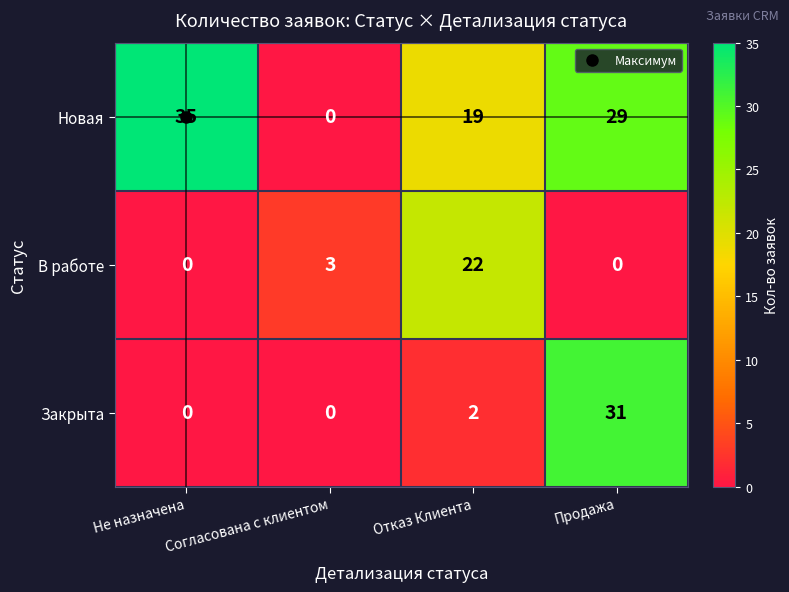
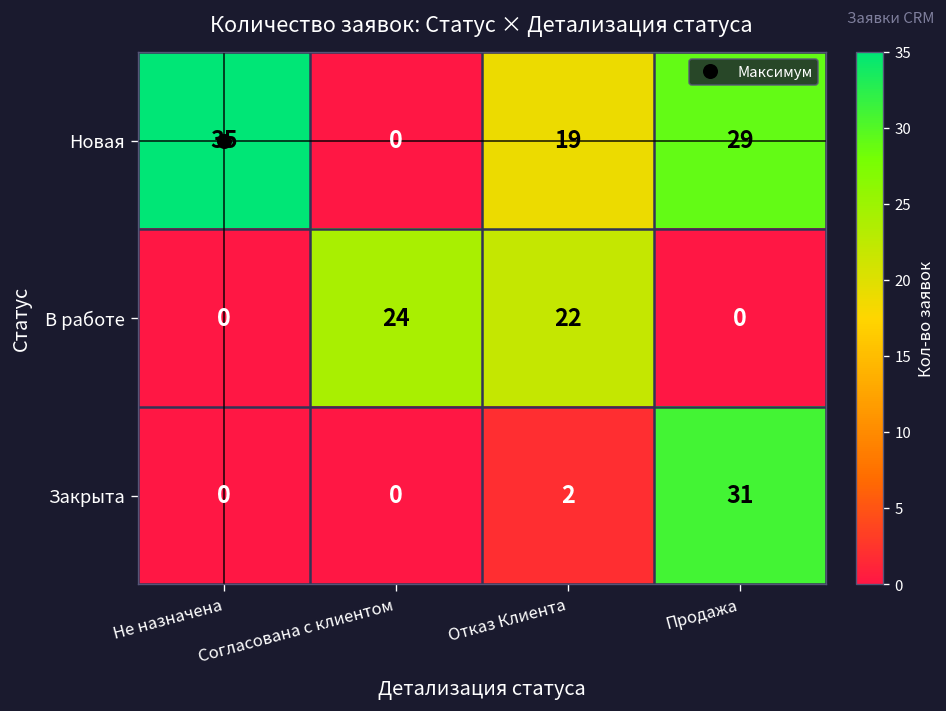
  {
    "Новая": {
      "Согласована с клиентом": 0,
      "Отказ Клиента": 19,
      "Продажа": 29
    },
    "В работе": {
      "Не назначена": 0,
-     "Согласована с клиентом": 3,
+     "Согласована с клиентом": 24,
      "Отказ Клиента": 22,
      "Продажа": 0
    },
    "Закрыта": {
      "Не назначена": 0,
      "Согласована с клиентом": 0,
      "Отказ Клиента": 2,
      "Продажа": 31
    }
  }
